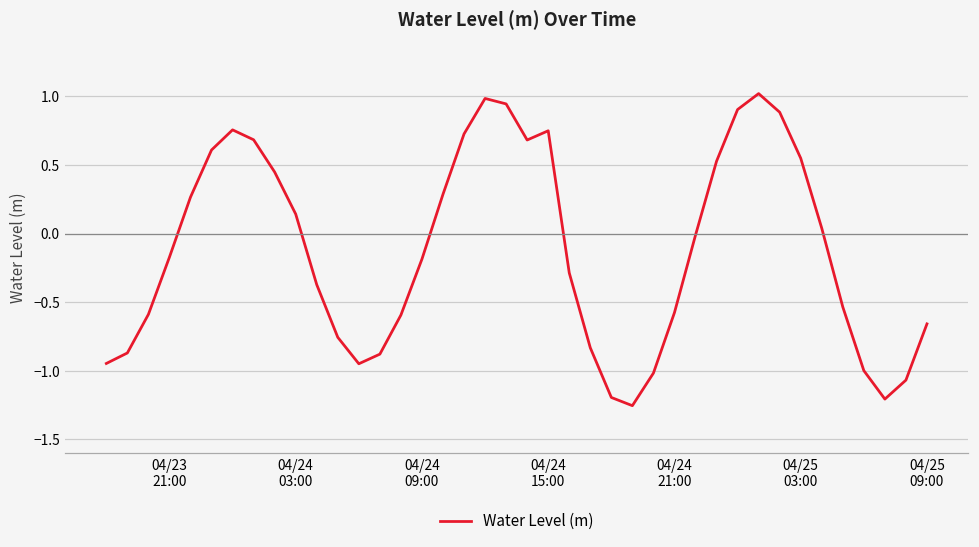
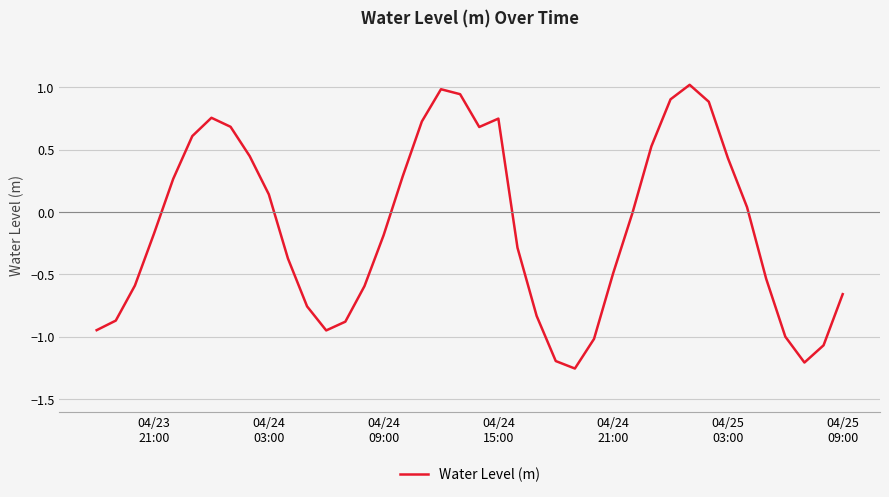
  {
    "04/23 21:00": -0.17,
    "04/24 03:00": 0.14,
    "04/24 09:00": -0.19,
    "04/24 15:00": 0.75,
-   "04/24 21:00": -0.58,
-   "04/25 03:00": 0.55,
+   "04/24 21:00": -0.49,
+   "04/25 03:00": 0.43,
    "04/25 09:00": -0.66
  }
